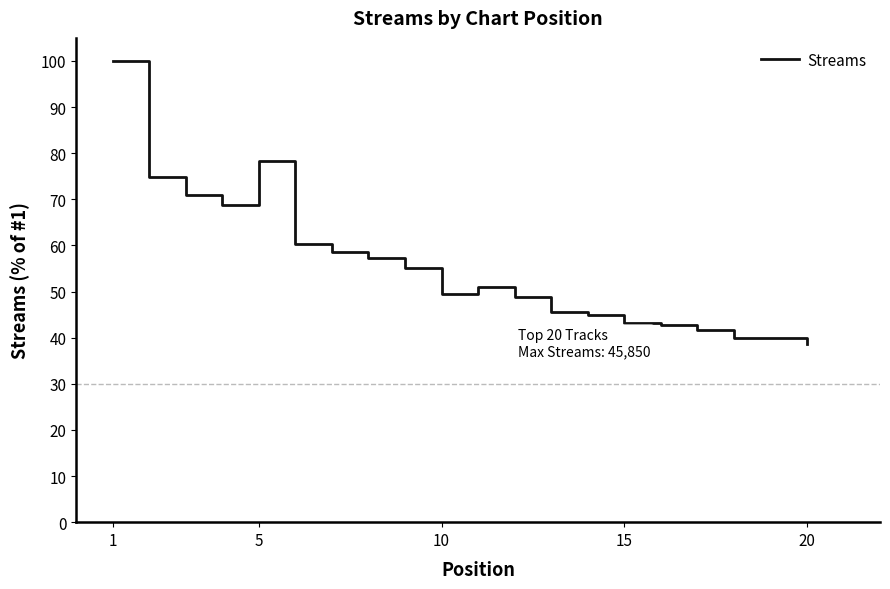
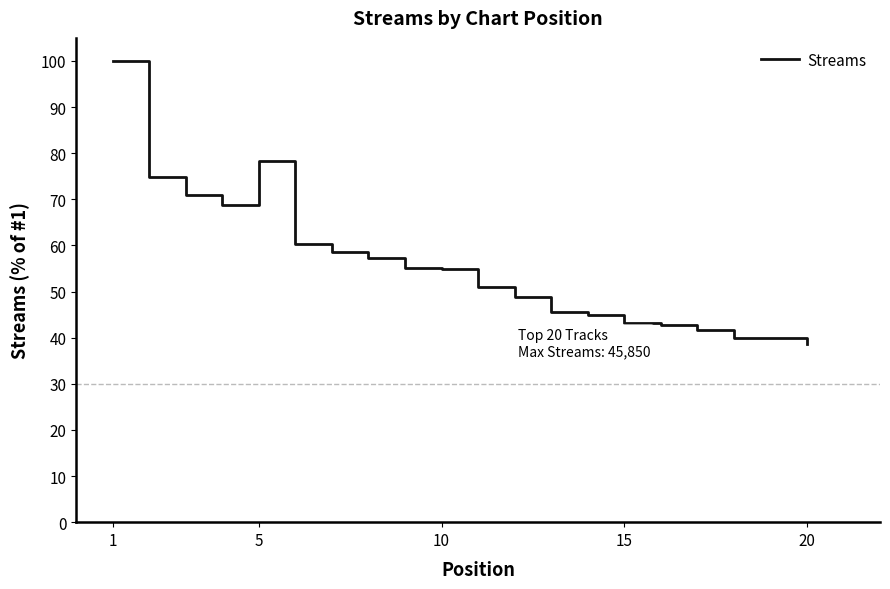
  {
    "1": 100,
    "5": 78,
-   "10": 49,
+   "10": 55,
    "20": 39
  }
